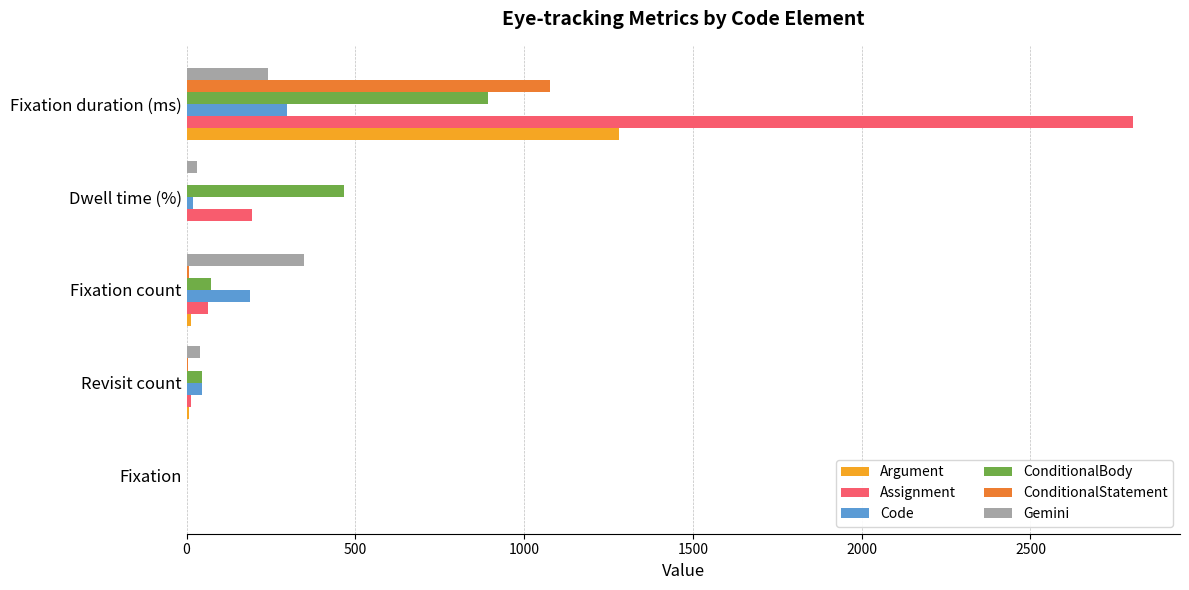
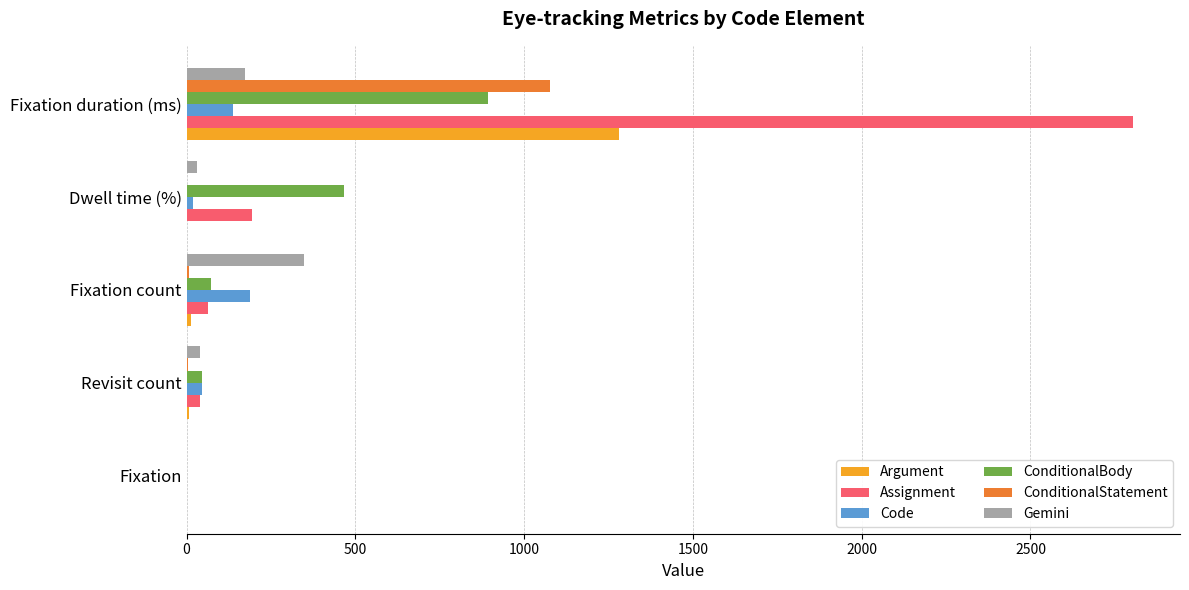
  {
    "Assignment": {
      "Fixation duration (ms)": 2800,
      "Dwell time (%)": 190,
      "Fixation count": 60,
-     "Revisit count": 10,
+     "Revisit count": 40,
      "Fixation": 0
    },
    "Code": {
-     "Fixation duration (ms)": 300,
+     "Fixation duration (ms)": 140,
      "Dwell time (%)": 20,
      "Fixation count": 190,
      "Revisit count": 50,
      "Fixation": 0
    },
    "ConditionalBody": {
      "Fixation duration (ms)": 890,
      "Dwell time (%)": 470,
      "Fixation count": 70,
      "Revisit count": 50,
      "Fixation": 0
    },
    "Gemini": {
-     "Fixation duration (ms)": 240,
+     "Fixation duration (ms)": 170,
      "Dwell time (%)": 30,
      "Fixation count": 350,
      "Revisit count": 40,
      "Fixation": 0
    }
  }
